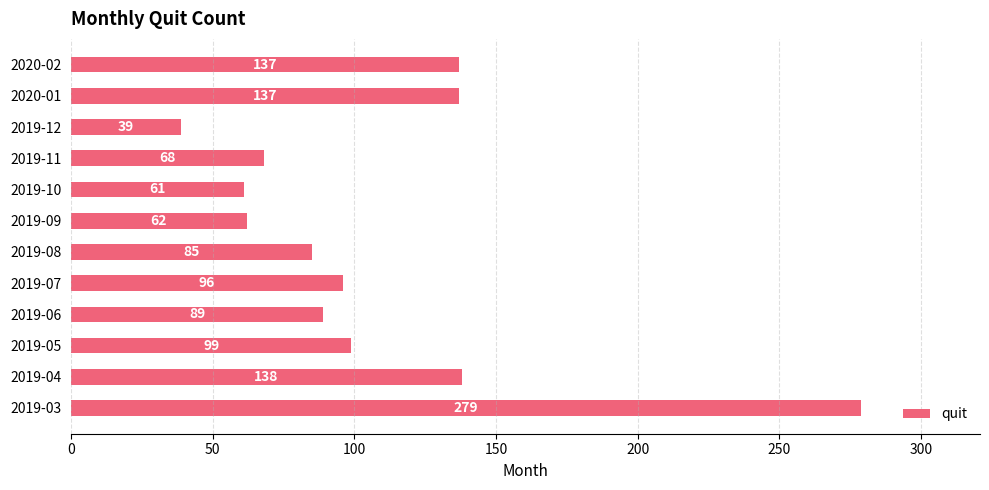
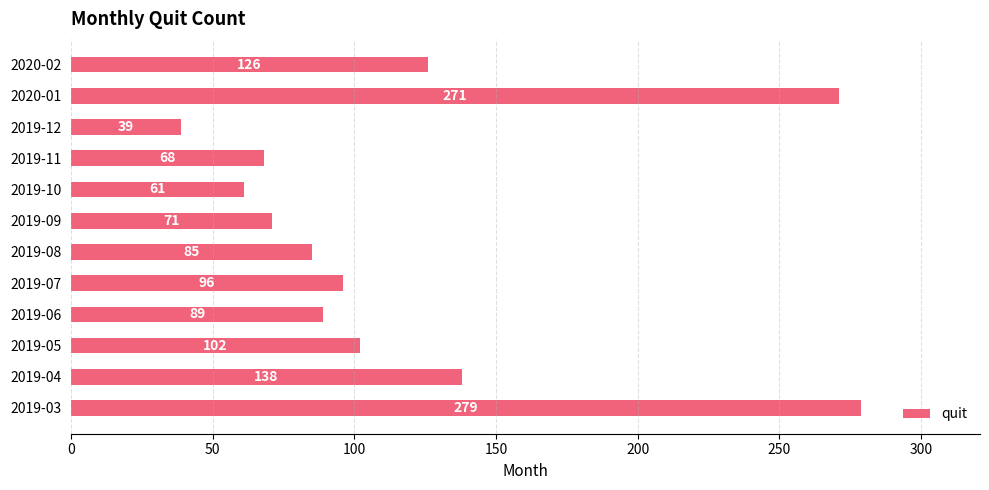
  {
-   "2020-02": 137,
-   "2020-01": 137,
+   "2020-02": 126,
+   "2020-01": 271,
    "2019-12": 39,
    "2019-11": 68,
    "2019-10": 61,
-   "2019-09": 62,
+   "2019-09": 71,
    "2019-08": 85,
    "2019-07": 96,
    "2019-06": 89,
-   "2019-05": 99,
+   "2019-05": 102,
    "2019-04": 138,
    "2019-03": 279
  }
